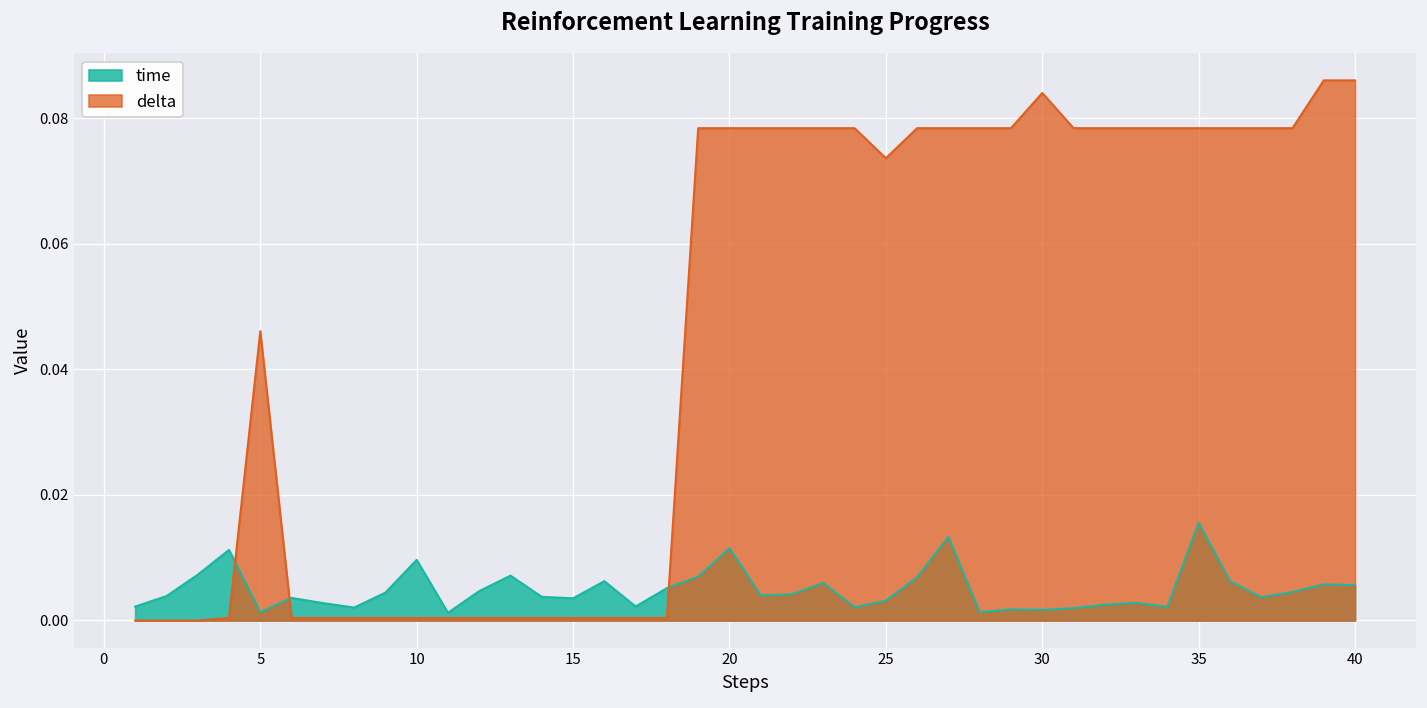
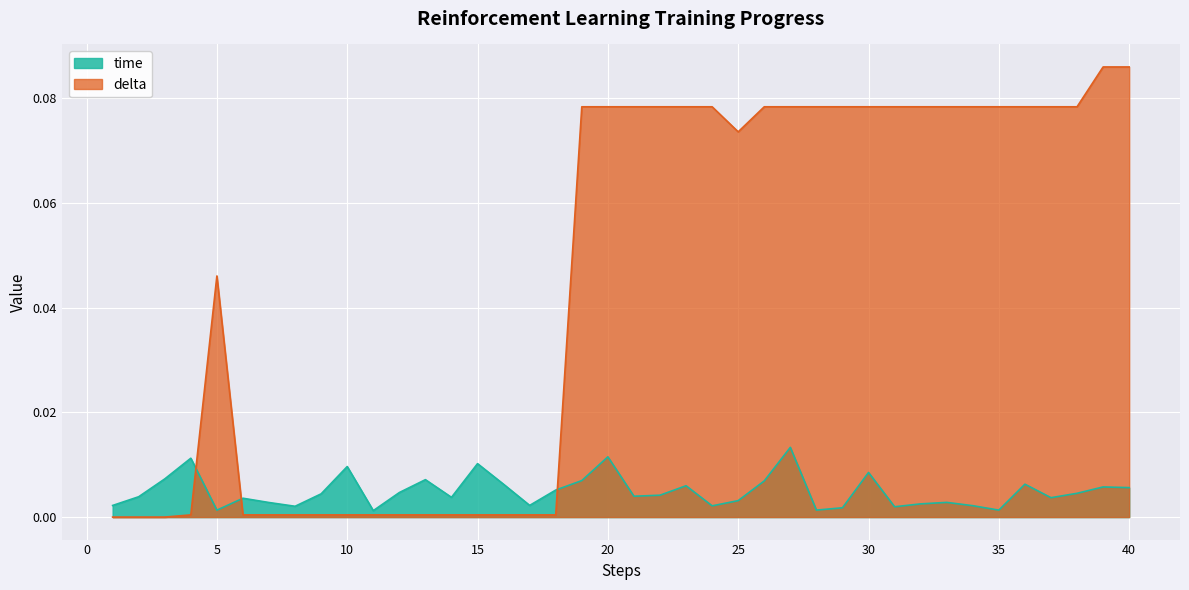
  {
    "time": {
      "5": 0.001,
      "10": 0.010,
-     "15": 0.004,
+     "15": 0.010,
      "20": 0.012,
      "25": 0.003,
-     "30": 0.002,
-     "35": 0.016,
+     "30": 0.009,
+     "35": 0.001,
      "40": 0.006
    },
    "delta": {
      "5": 0.046,
      "10": 0.000,
      "15": 0.000,
      "20": 0.078,
      "25": 0.074,
-     "30": 0.084,
+     "30": 0.078,
      "35": 0.078,
      "40": 0.086
    }
  }
